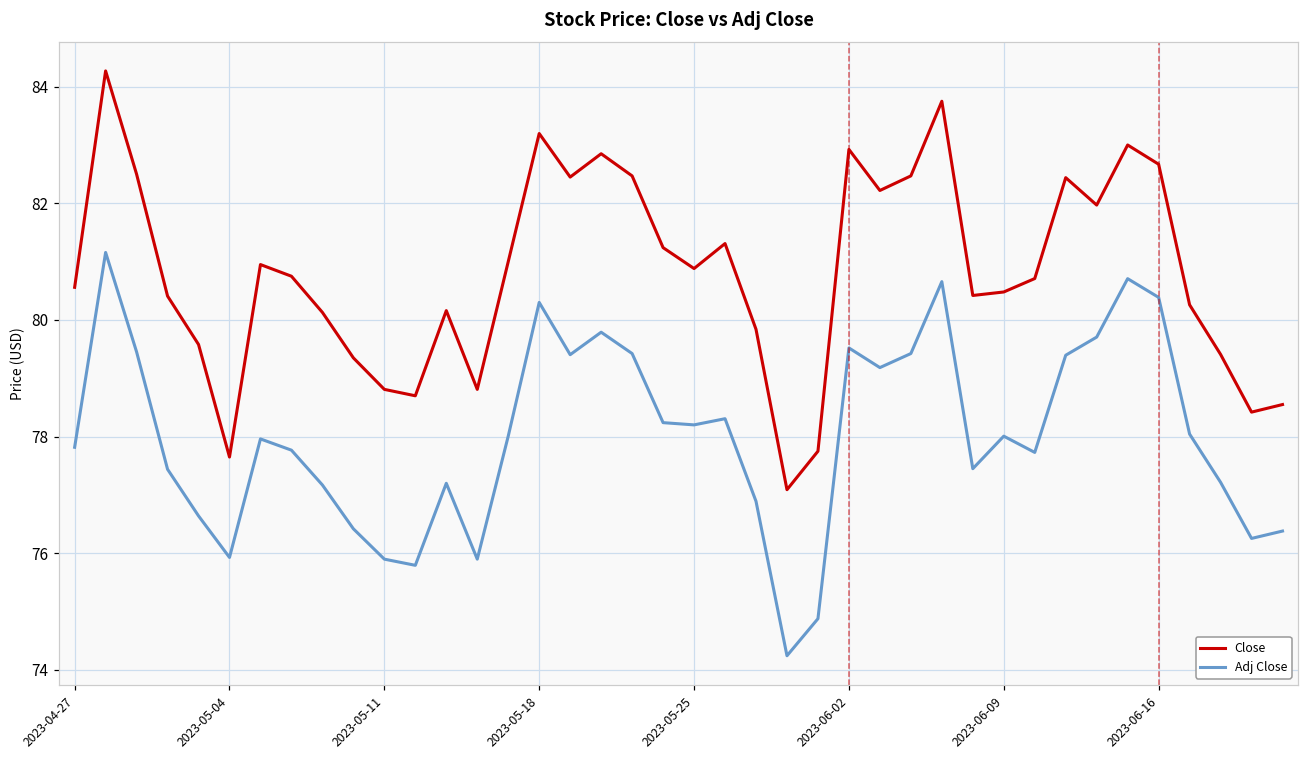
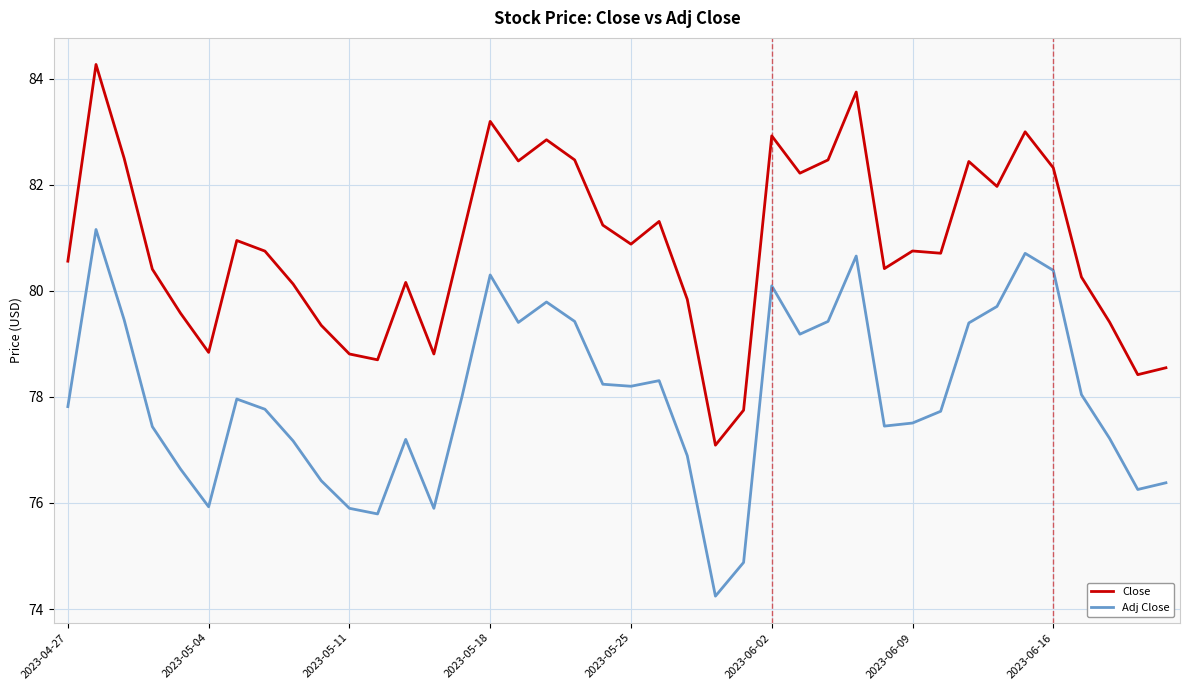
  {
    "Close": {
      "2023-04-27": 80.6,
-     "2023-05-04": 77.6,
+     "2023-05-04": 78.8,
      "2023-05-11": 78.8,
      "2023-05-18": 83.2,
      "2023-05-25": 80.9,
      "2023-06-02": 82.9,
-     "2023-06-09": 80.5,
-     "2023-06-16": 82.7
+     "2023-06-09": 80.8,
+     "2023-06-16": 82.3
    },
    "Adj Close": {
      "2023-04-27": 77.8,
      "2023-05-04": 75.9,
      "2023-05-11": 75.9,
      "2023-05-18": 80.3,
      "2023-05-25": 78.2,
-     "2023-06-02": 79.5,
-     "2023-06-09": 78.0,
+     "2023-06-02": 80.1,
+     "2023-06-09": 77.5,
      "2023-06-16": 80.4
    }
  }
